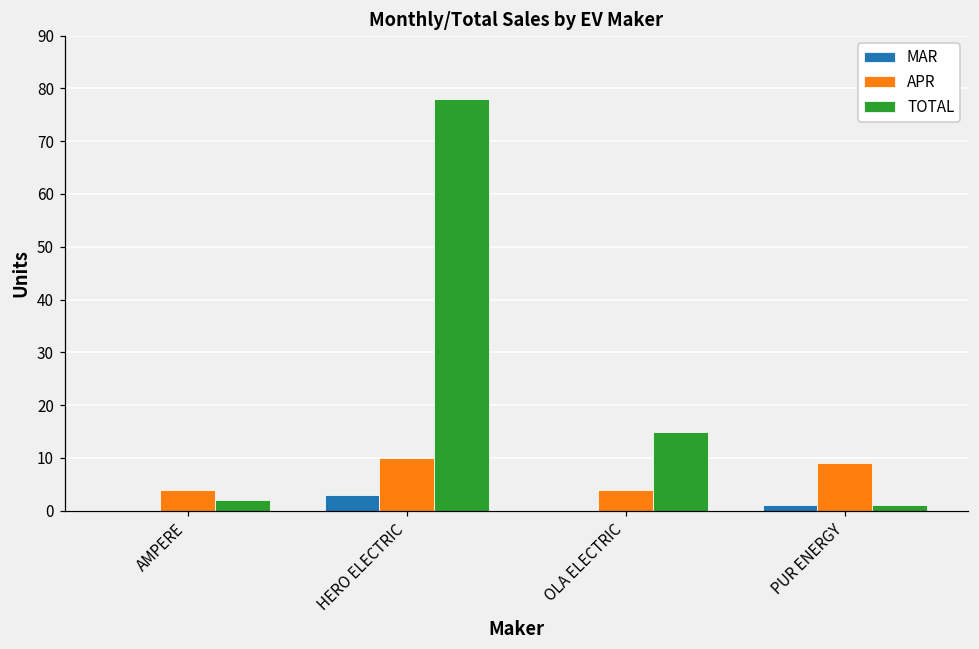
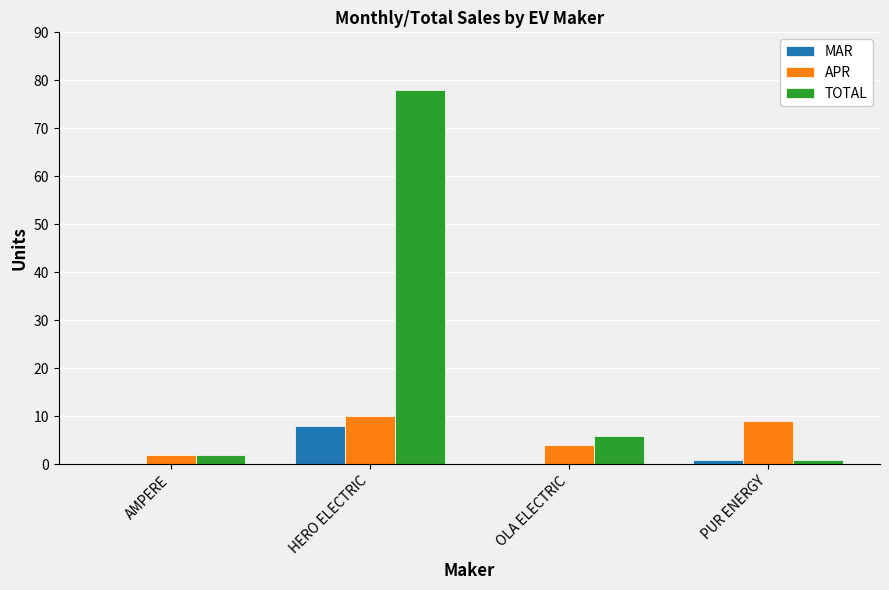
  {
    "MAR": {
      "AMPERE": 0,
-     "HERO ELECTRIC": 3,
+     "HERO ELECTRIC": 8,
      "OLA ELECTRIC": 0,
      "PUR ENERGY": 1
    },
    "APR": {
-     "AMPERE": 4,
+     "AMPERE": 2,
      "HERO ELECTRIC": 10,
      "OLA ELECTRIC": 4,
      "PUR ENERGY": 9
    },
    "TOTAL": {
      "AMPERE": 2,
      "HERO ELECTRIC": 78,
-     "OLA ELECTRIC": 15,
+     "OLA ELECTRIC": 6,
      "PUR ENERGY": 1
    }
  }
